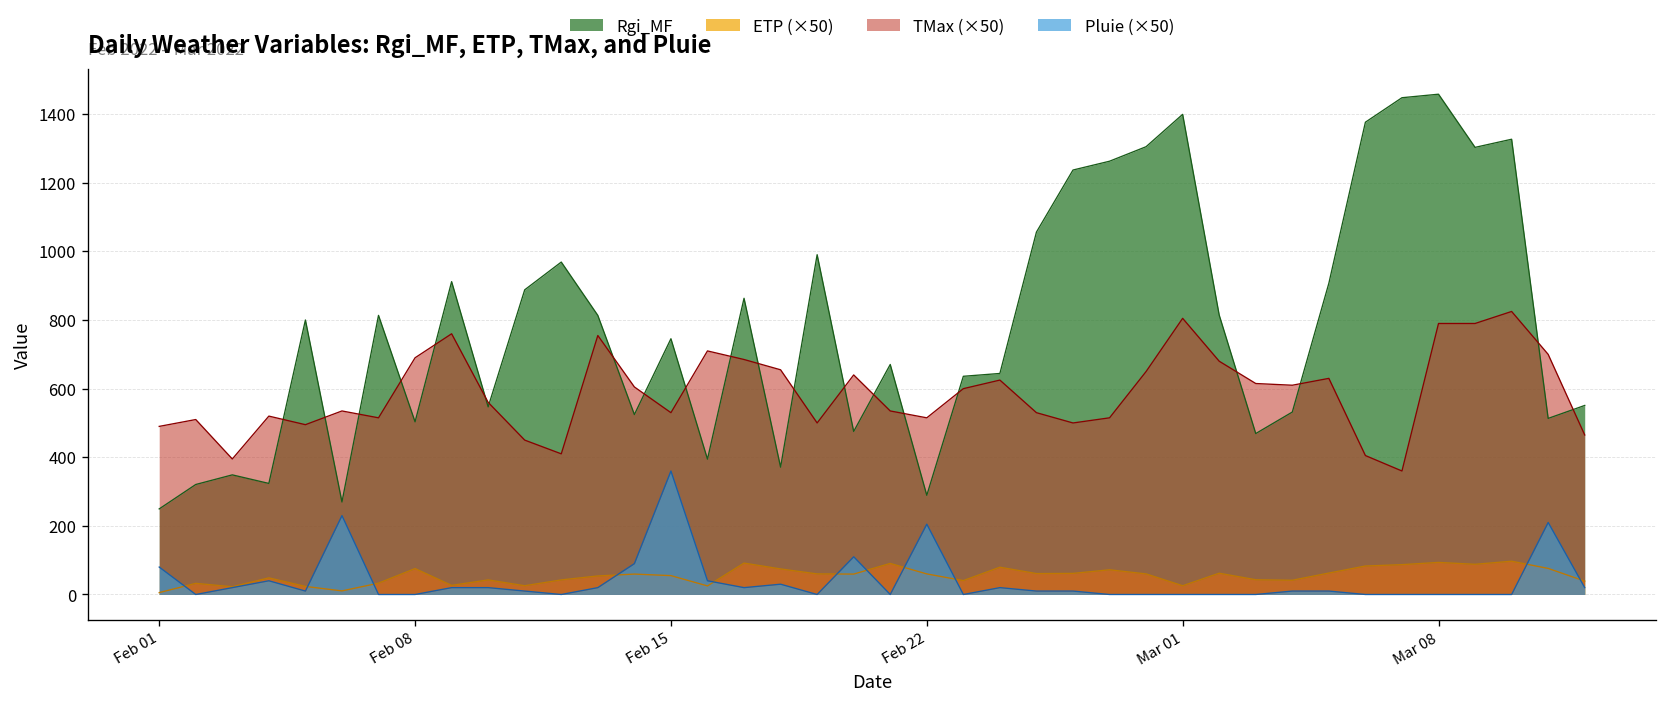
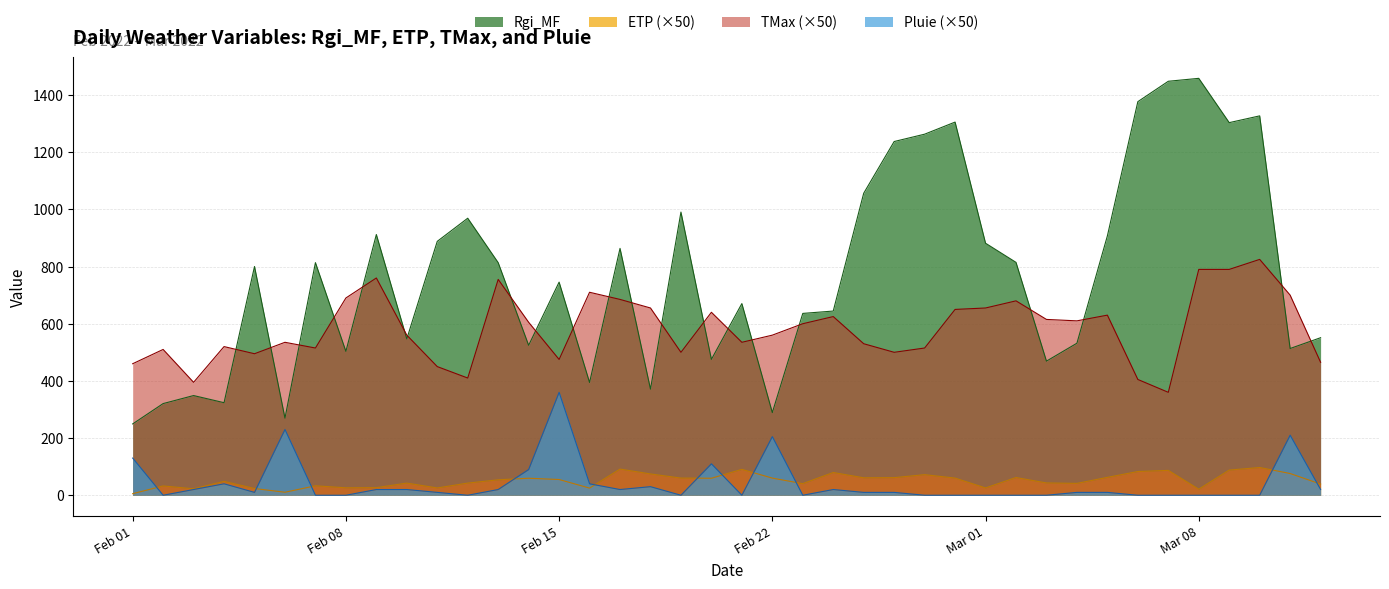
  {
    "Rgi_MF": {
      "Feb 01": 250,
      "Feb 08": 500,
      "Feb 15": 750,
      "Feb 22": 290,
-     "Mar 01": 1400,
+     "Mar 01": 880,
      "Mar 08": 1460
    },
    "ETP (×50)": {
      "Feb 01": 10,
-     "Feb 08": 80,
+     "Feb 08": 30,
      "Feb 15": 60,
      "Feb 22": 60,
      "Mar 01": 30,
-     "Mar 08": 90
+     "Mar 08": 20
    },
    "TMax (×50)": {
-     "Feb 01": 490,
+     "Feb 01": 460,
      "Feb 08": 690,
-     "Feb 15": 530,
-     "Feb 22": 520,
-     "Mar 01": 810,
+     "Feb 15": 480,
+     "Feb 22": 560,
+     "Mar 01": 660,
      "Mar 08": 790
    },
    "Pluie (×50)": {
-     "Feb 01": 80,
+     "Feb 01": 130,
      "Feb 08": 0,
      "Feb 15": 360,
      "Feb 22": 200,
      "Mar 01": 0,
      "Mar 08": 0
    }
  }
